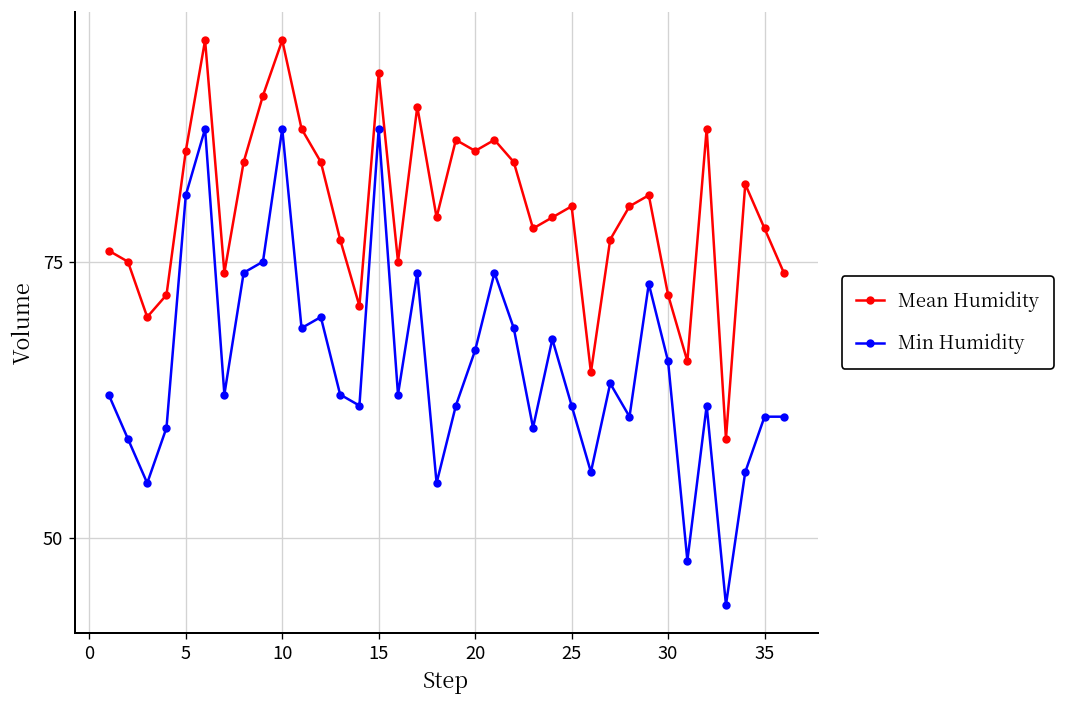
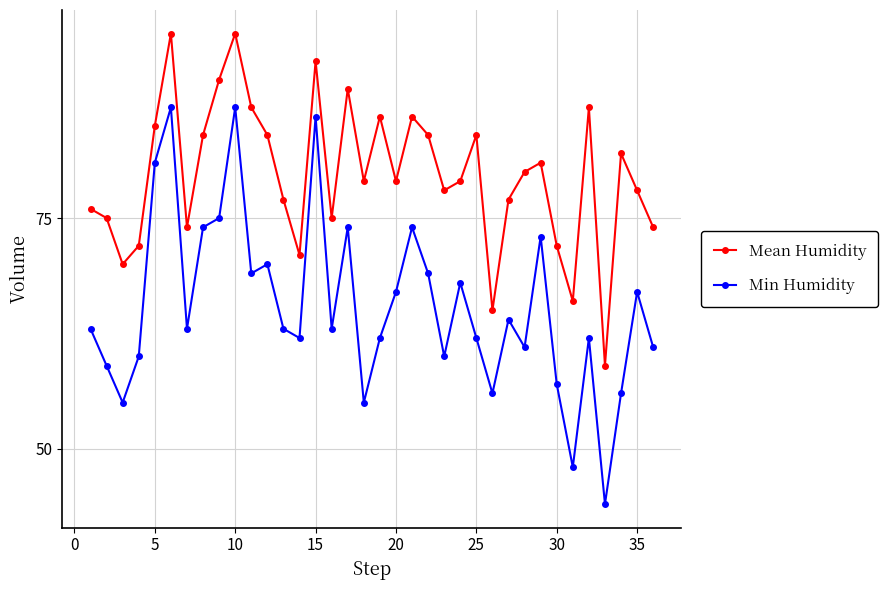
  {
    "Mean Humidity": {
      "5": 85,
      "10": 95,
      "15": 92,
-     "20": 85,
-     "25": 80,
+     "20": 79,
+     "25": 84,
      "30": 72,
      "35": 78
    },
    "Min Humidity": {
      "5": 81,
      "10": 87,
-     "15": 87,
+     "15": 86,
      "20": 67,
      "25": 62,
-     "30": 66,
-     "35": 61
+     "30": 57,
+     "35": 67
    }
  }
